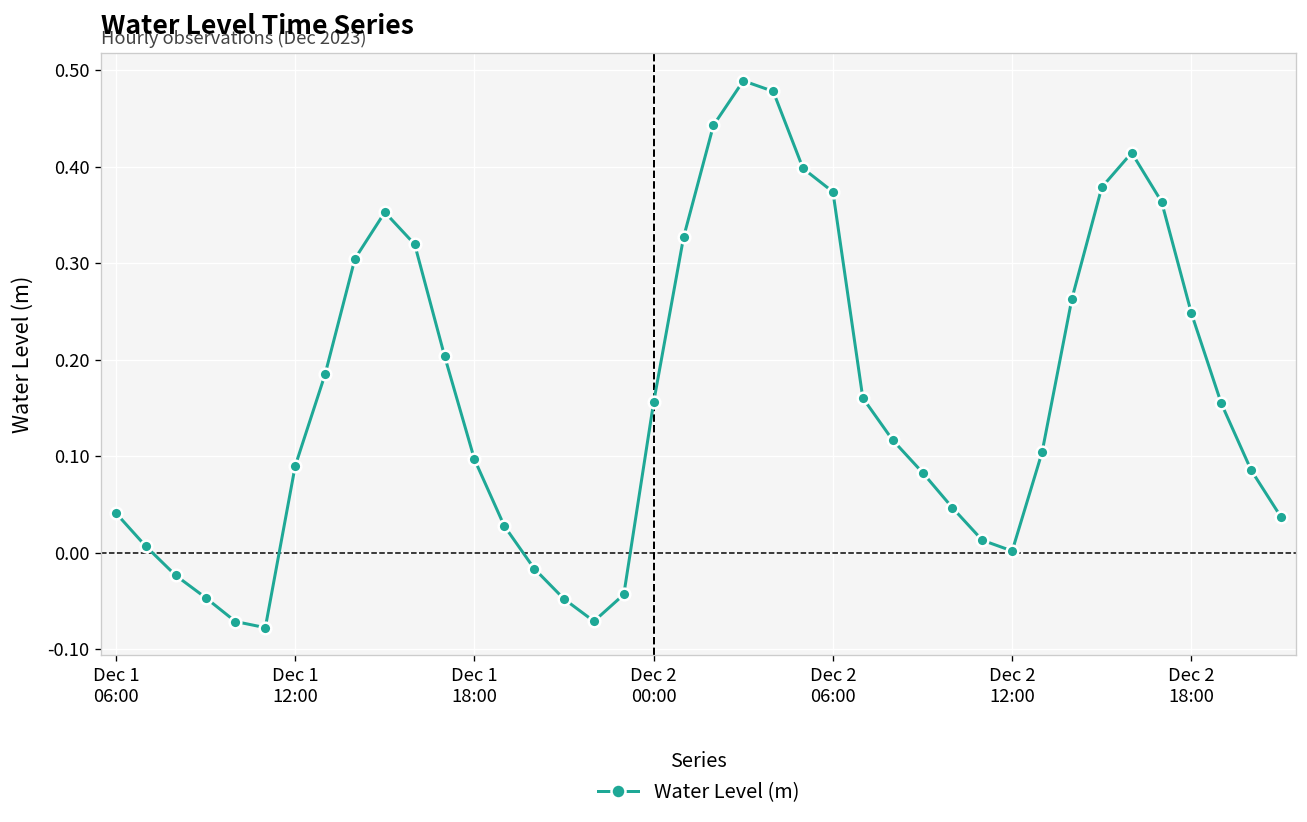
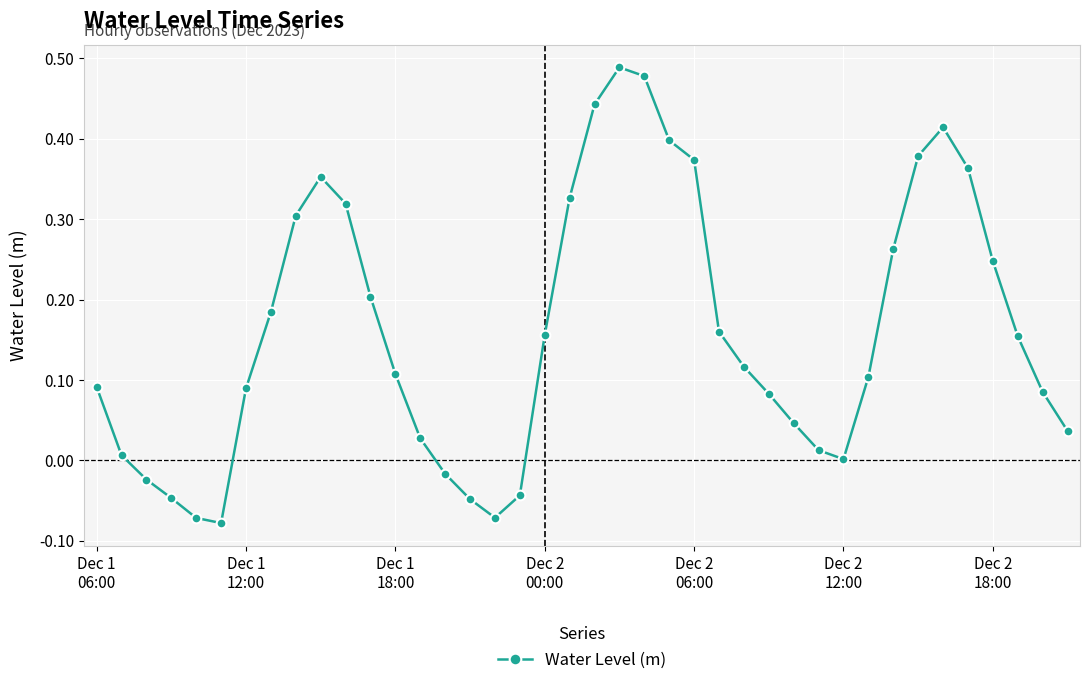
  {
-   "Dec 1 06:00": 0.04,
+   "Dec 1 06:00": 0.09,
    "Dec 1 12:00": 0.09,
-   "Dec 1 18:00": 0.10,
+   "Dec 1 18:00": 0.11,
    "Dec 2 00:00": 0.16,
    "Dec 2 06:00": 0.37,
    "Dec 2 12:00": 0.00,
    "Dec 2 18:00": 0.25
  }
